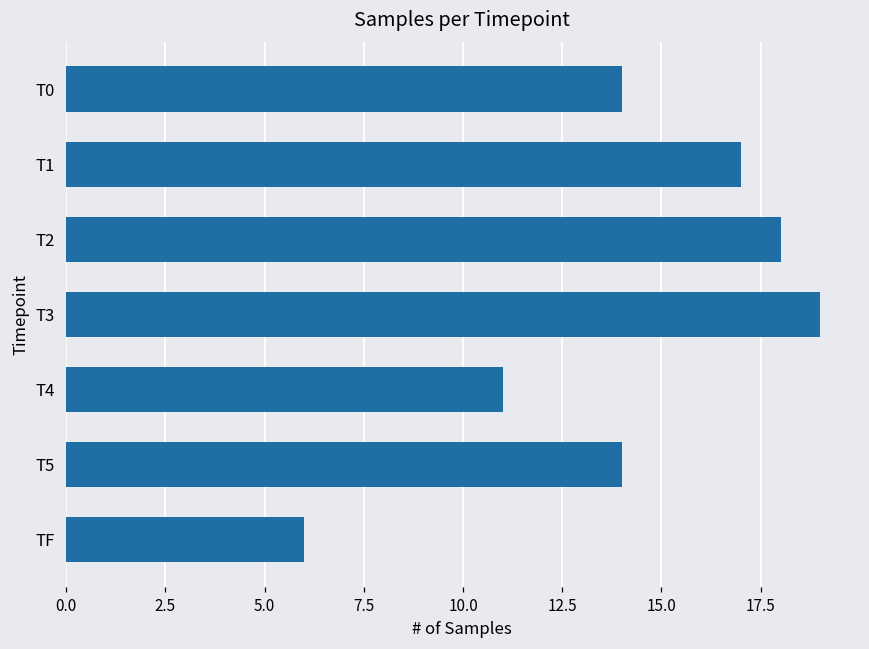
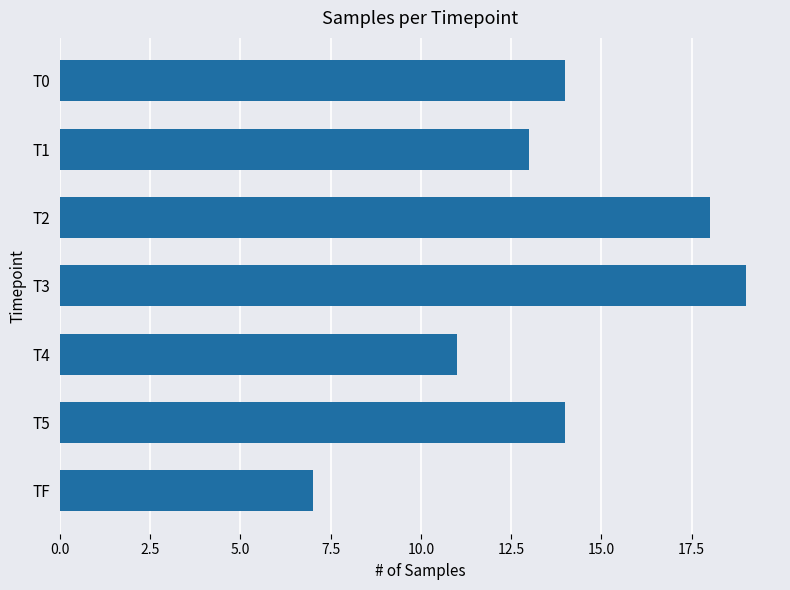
  {
    "T0": 14,
-   "T1": 17,
+   "T1": 13,
    "T2": 18,
    "T3": 19,
    "T4": 11,
    "T5": 14,
-   "TF": 6
+   "TF": 7
  }
